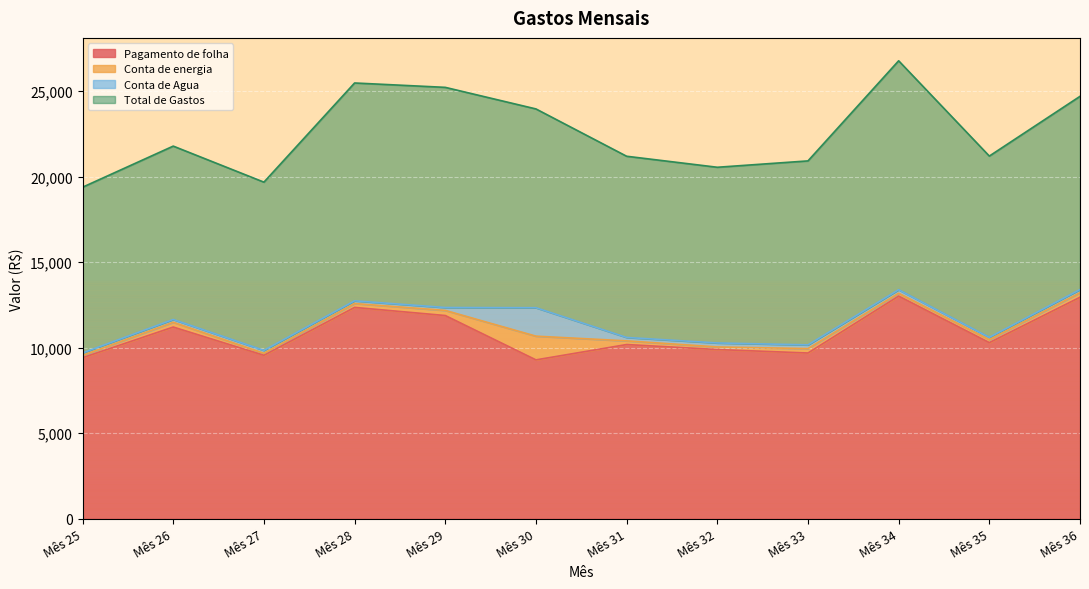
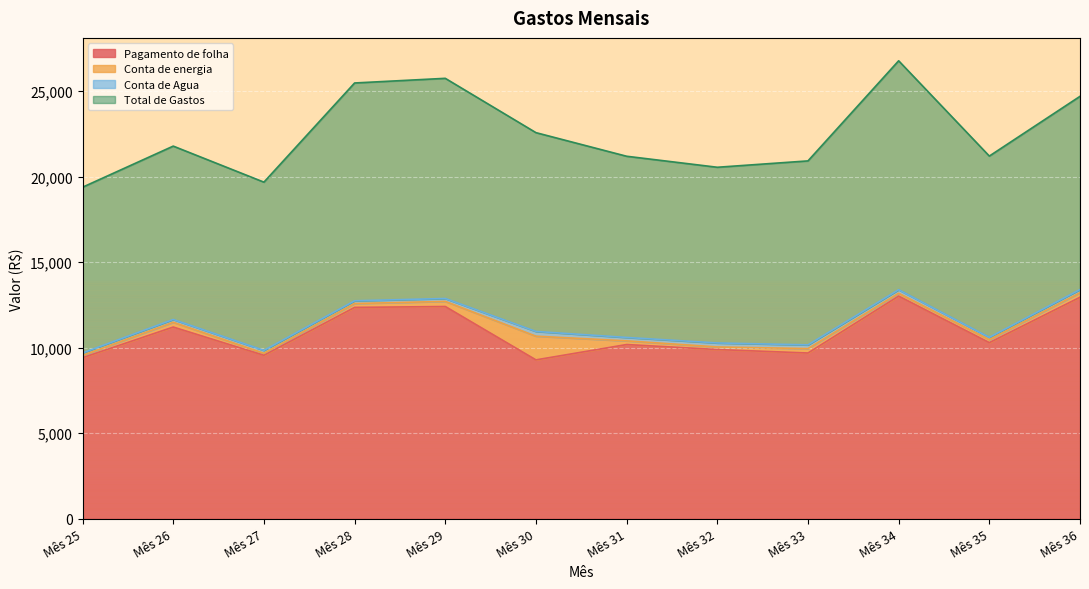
  {
    "Pagamento de folha": {
      "Mês 26": "11,200",
      "Mês 28": "12,400",
-     "Mês 29": "11,900",
+     "Mês 29": "12,400",
      "Mês 30": "9,300",
      "Mês 31": "10,200",
      "Mês 32": "9,900",
      "Mês 33": "9,700",
      "Mês 34": "13,000",
      "Mês 35": "10,300",
      "Mês 36": "12,900"
    },
    "Conta de energia": {
      "Mês 26": "300",
      "Mês 28": "200",
      "Mês 29": "300",
      "Mês 30": "1,400",
      "Mês 31": "200",
      "Mês 32": "200",
      "Mês 33": "300",
      "Mês 34": "200",
      "Mês 36": "300"
    },
    "Conta de Agua": {
      "Mês 25": "100",
      "Mês 26": "200",
      "Mês 27": "200",
      "Mês 28": "200",
      "Mês 29": "200",
-     "Mês 30": "1,700",
+     "Mês 30": "300",
      "Mês 31": "200",
      "Mês 32": "200",
      "Mês 33": "200",
      "Mês 34": "200",
      "Mês 36": "200"
    },
    "Total de Gastos": {
      "Mês 25": "9,700",
      "Mês 26": "10,100",
      "Mês 27": "9,800",
      "Mês 28": "12,700",
      "Mês 29": "12,900",
      "Mês 30": "11,600",
      "Mês 31": "10,600",
      "Mês 32": "10,300",
      "Mês 33": "10,800",
      "Mês 34": "13,400",
      "Mês 35": "10,600",
      "Mês 36": "11,300"
    }
  }
